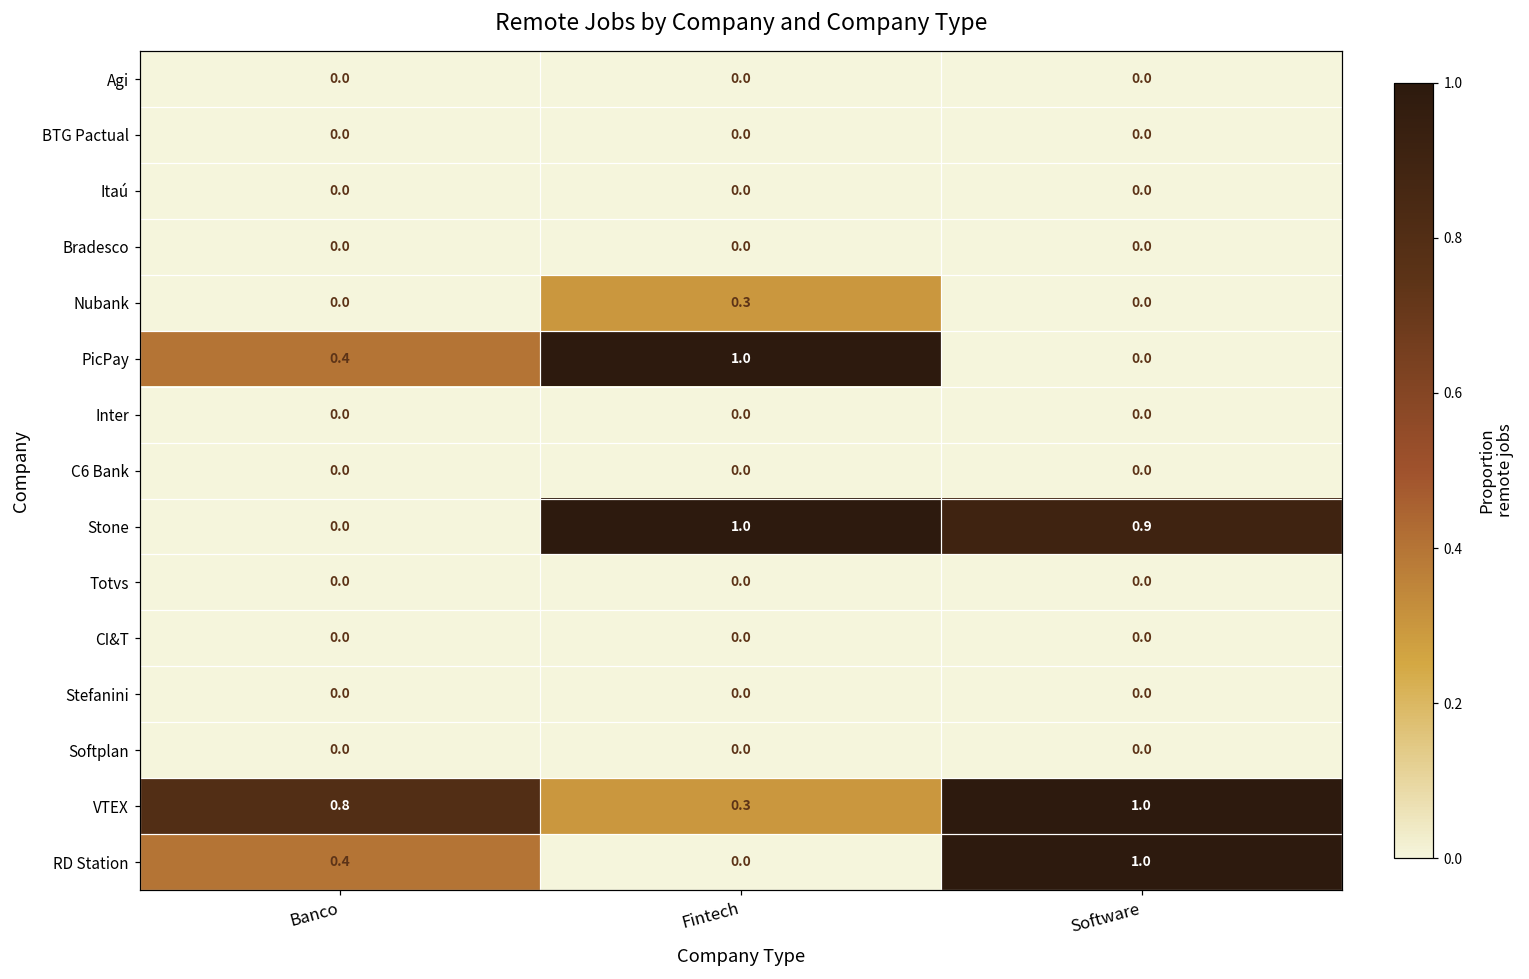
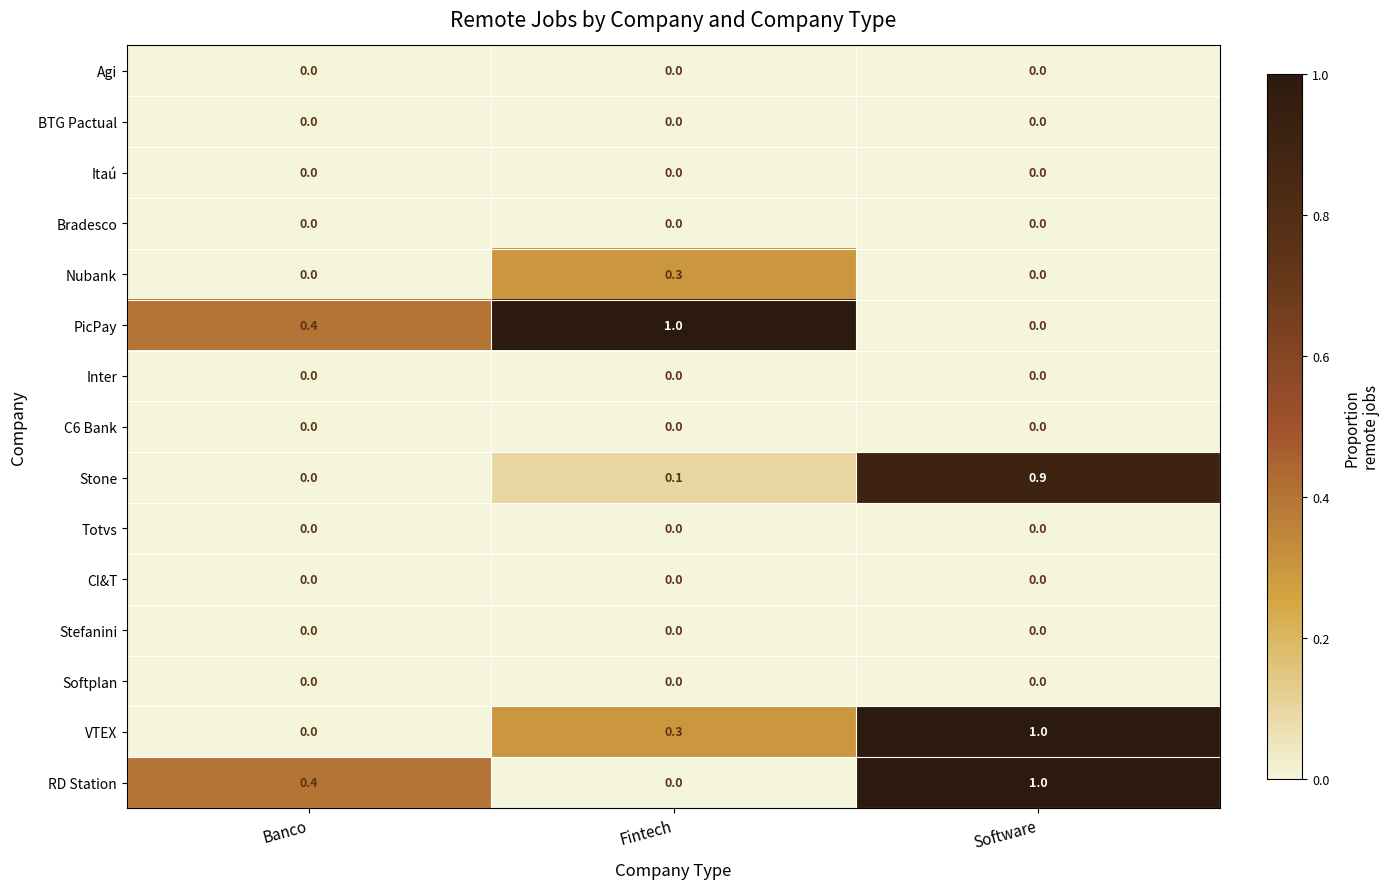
  {
    "Agi": {
      "Banco": 0.0,
      "Fintech": 0.0,
      "Software": 0.0
    },
    "BTG Pactual": {
      "Banco": 0.0,
      "Fintech": 0.0,
      "Software": 0.0
    },
    "Itaú": {
      "Banco": 0.0,
      "Fintech": 0.0,
      "Software": 0.0
    },
    "Bradesco": {
      "Banco": 0.0,
      "Fintech": 0.0,
      "Software": 0.0
    },
    "Nubank": {
      "Banco": 0.0,
      "Fintech": 0.3,
      "Software": 0.0
    },
    "PicPay": {
      "Banco": 0.4,
      "Fintech": 1.0,
      "Software": 0.0
    },
    "Inter": {
      "Banco": 0.0,
      "Fintech": 0.0,
      "Software": 0.0
    },
    "C6 Bank": {
      "Banco": 0.0,
      "Fintech": 0.0,
      "Software": 0.0
    },
    "Stone": {
      "Banco": 0.0,
-     "Fintech": 1.0,
+     "Fintech": 0.1,
      "Software": 0.9
    },
    "Totvs": {
      "Banco": 0.0,
      "Fintech": 0.0,
      "Software": 0.0
    },
    "CI&T": {
      "Banco": 0.0,
      "Fintech": 0.0,
      "Software": 0.0
    },
    "Stefanini": {
      "Banco": 0.0,
      "Fintech": 0.0,
      "Software": 0.0
    },
    "Softplan": {
      "Banco": 0.0,
      "Fintech": 0.0,
      "Software": 0.0
    },
    "VTEX": {
-     "Banco": 0.8,
+     "Banco": 0.0,
      "Fintech": 0.3,
      "Software": 1.0
    },
    "RD Station": {
      "Banco": 0.4,
      "Fintech": 0.0,
      "Software": 1.0
    }
  }
